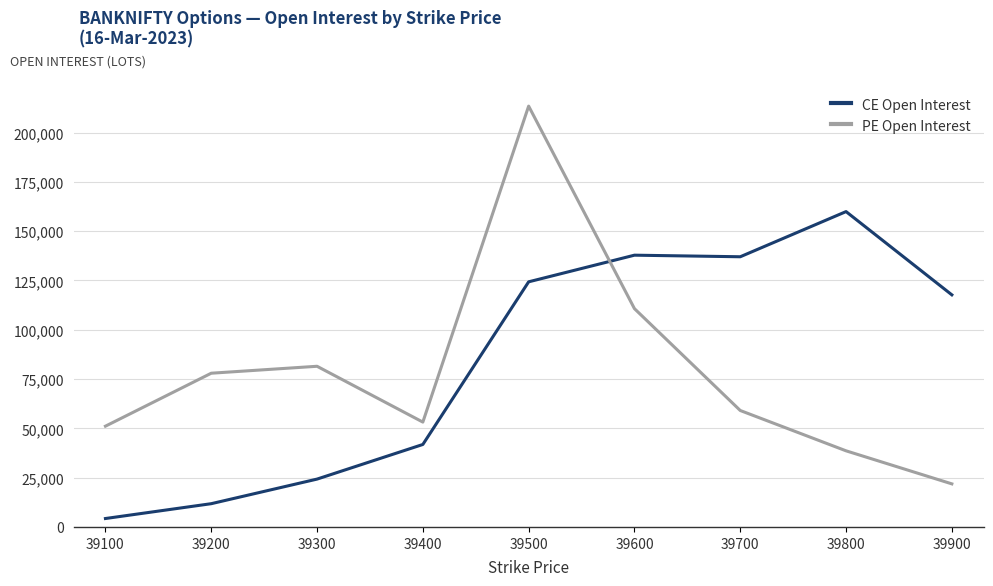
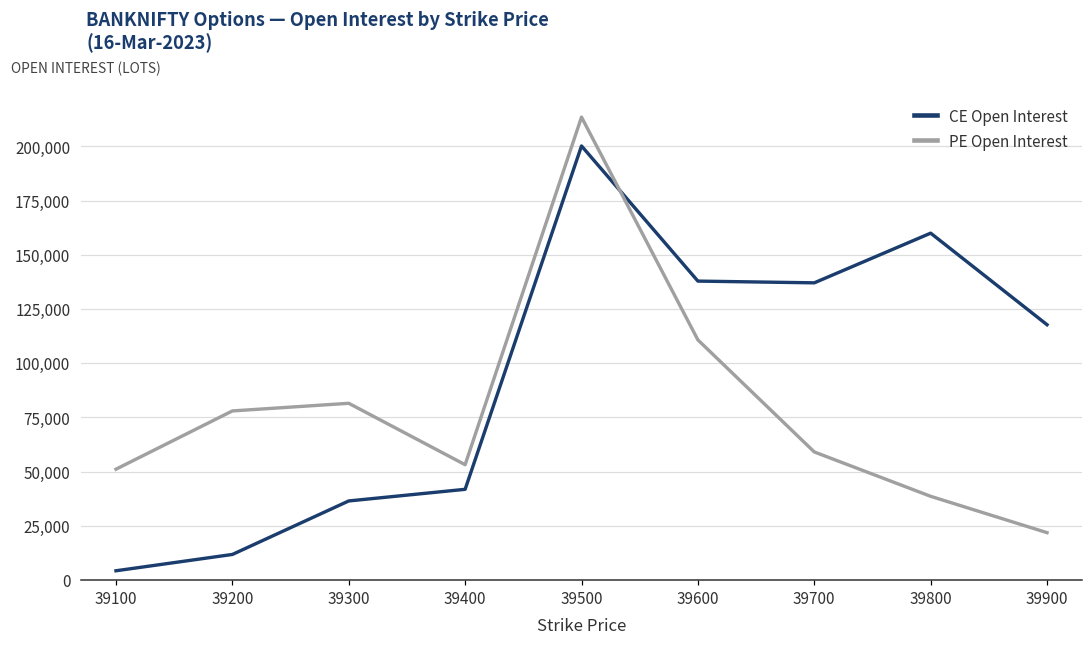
  {
    "CE Open Interest": {
      "39100": "4,000",
      "39200": "12,000",
-     "39300": "24,000",
+     "39300": "36,000",
      "39400": "42,000",
-     "39500": "124,000",
+     "39500": "200,000",
      "39600": "138,000",
      "39700": "137,000",
      "39800": "160,000",
      "39900": "118,000"
    },
    "PE Open Interest": {
      "39100": "51,000",
      "39200": "78,000",
      "39300": "81,000",
      "39400": "53,000",
      "39500": "213,000",
      "39600": "111,000",
      "39700": "59,000",
      "39800": "39,000",
      "39900": "22,000"
    }
  }
